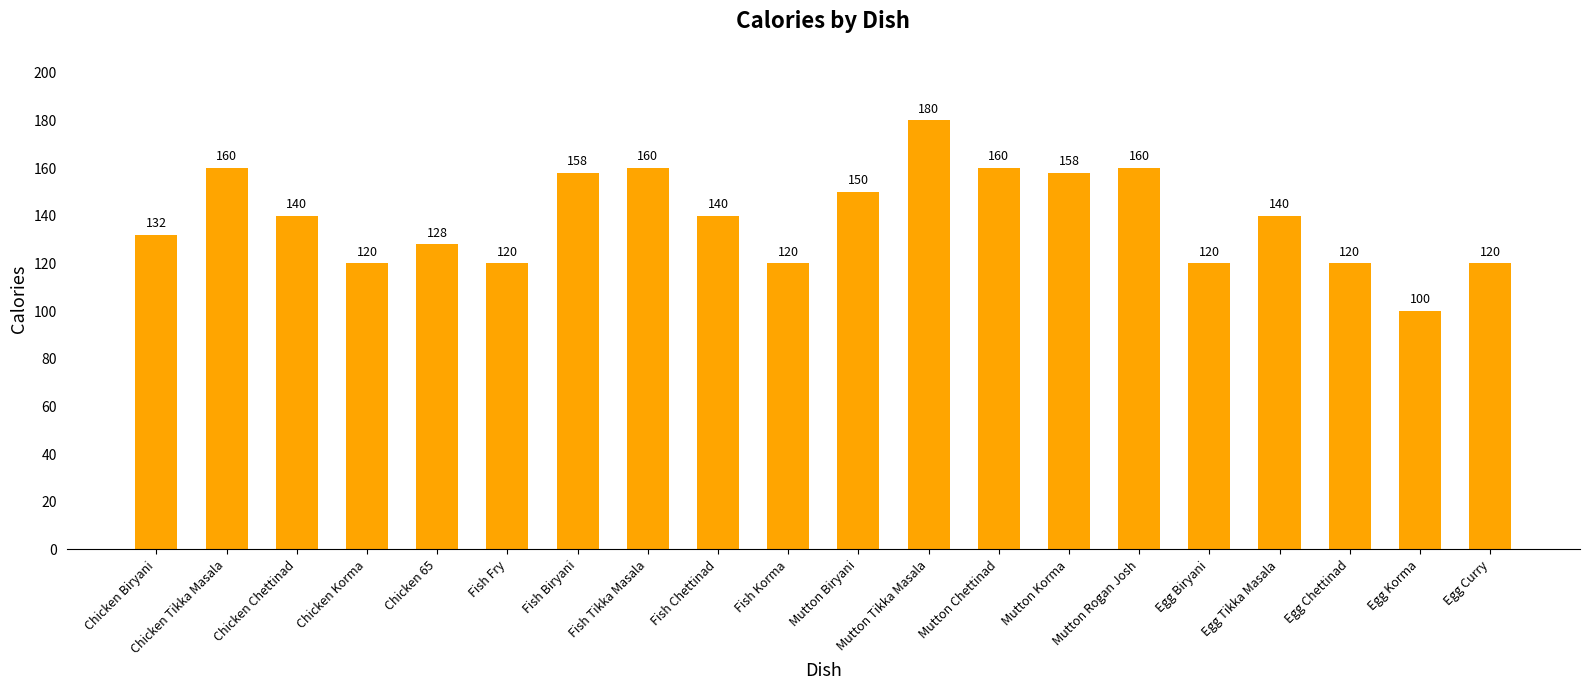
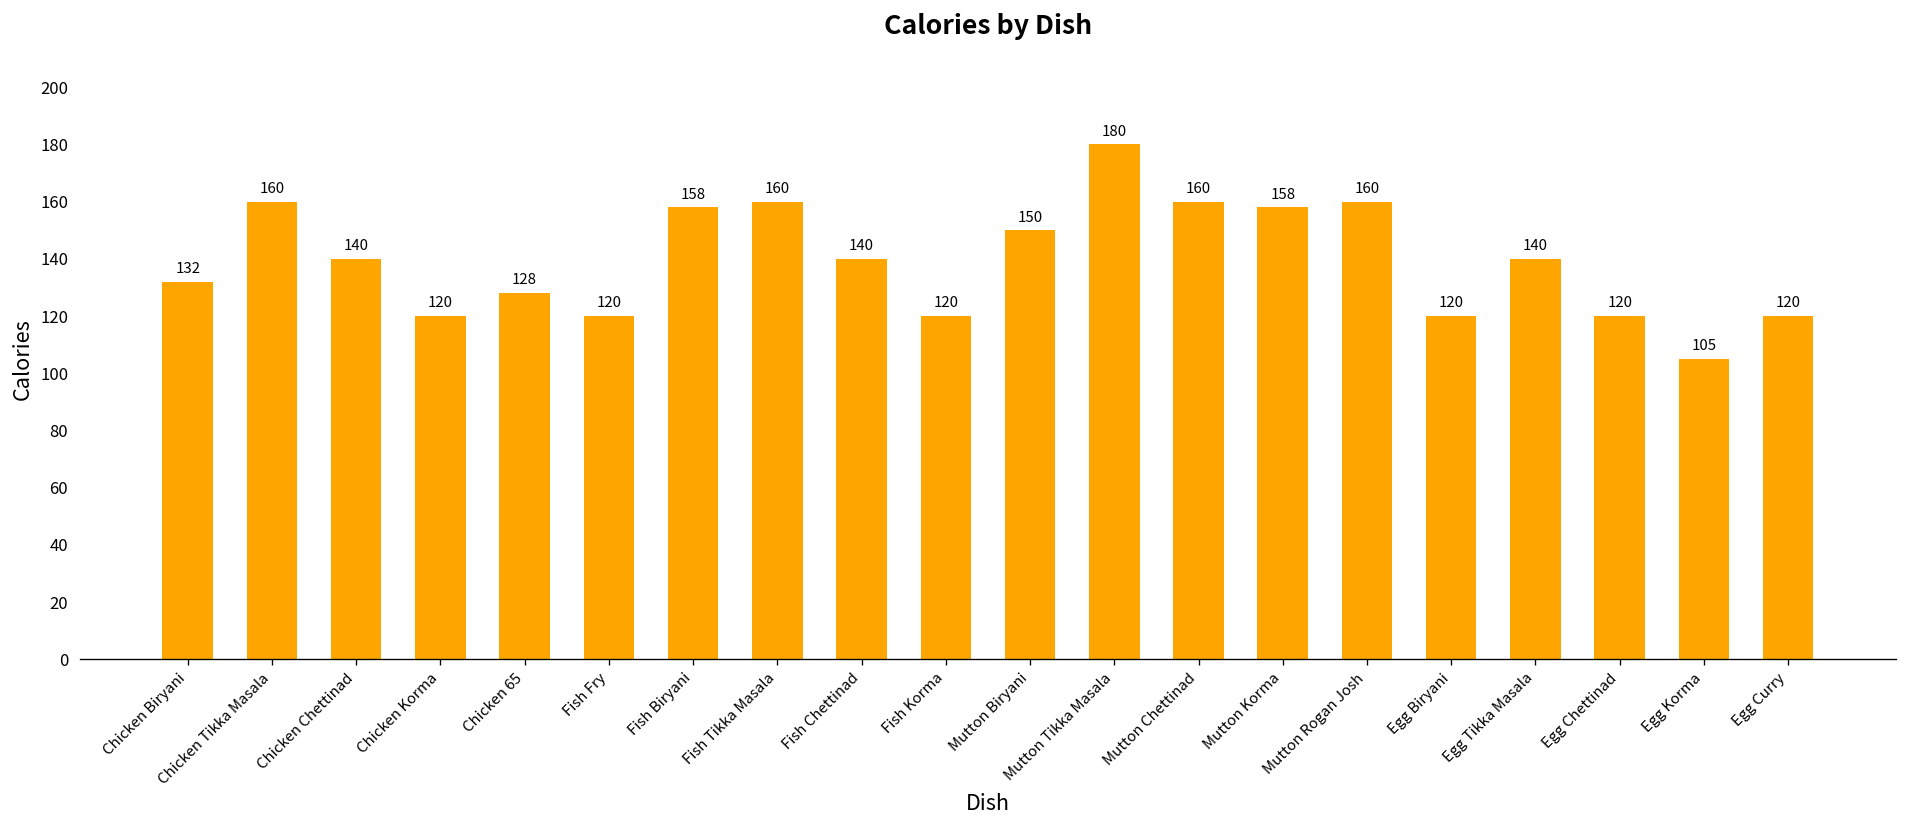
  {
    "Chicken Biryani": 132,
    "Chicken Tikka Masala": 160,
    "Chicken Chettinad": 140,
    "Chicken Korma": 120,
    "Chicken 65": 128,
    "Fish Fry": 120,
    "Fish Biryani": 158,
    "Fish Tikka Masala": 160,
    "Fish Chettinad": 140,
    "Fish Korma": 120,
    "Mutton Biryani": 150,
    "Mutton Tikka Masala": 180,
    "Mutton Chettinad": 160,
    "Mutton Korma": 158,
    "Mutton Rogan Josh": 160,
    "Egg Biryani": 120,
    "Egg Tikka Masala": 140,
    "Egg Chettinad": 120,
-   "Egg Korma": 100,
+   "Egg Korma": 105,
    "Egg Curry": 120
  }
